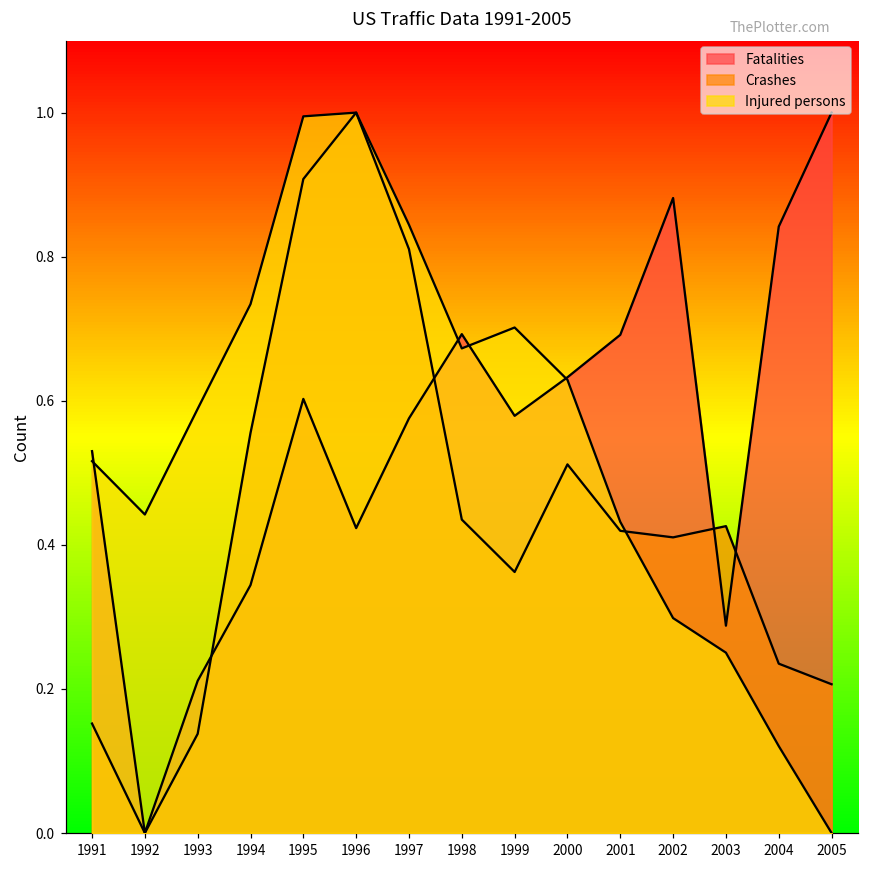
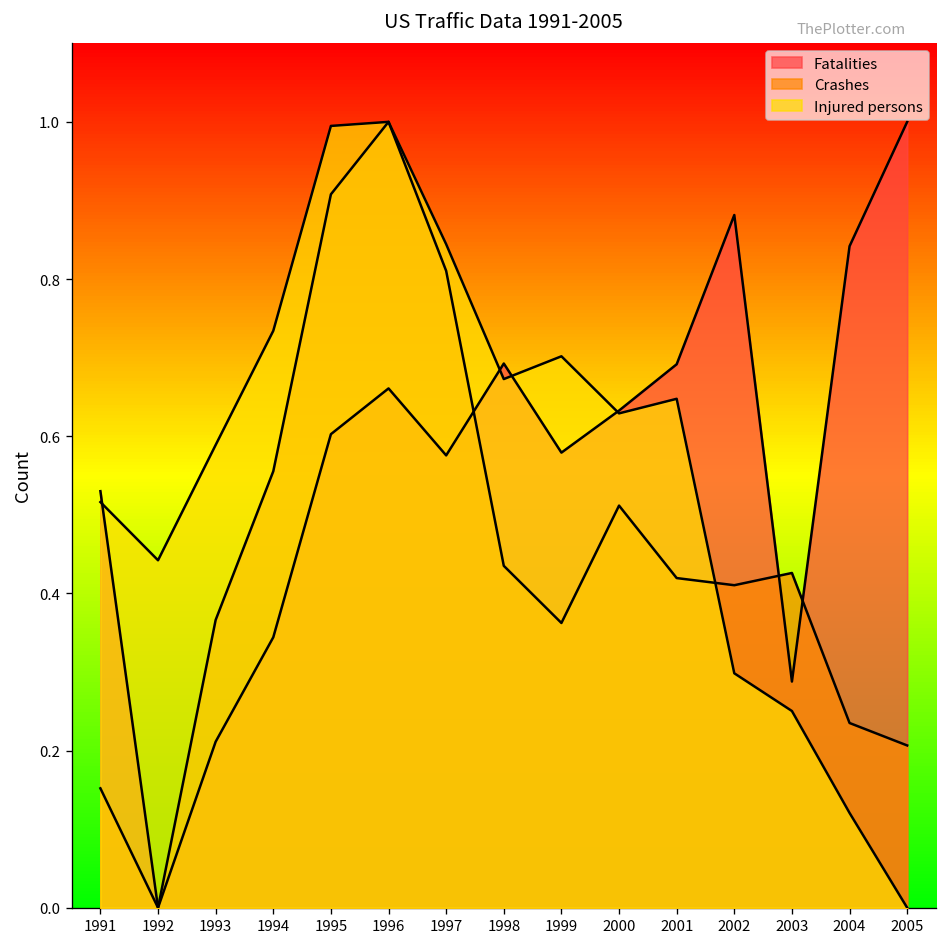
  {
    "Fatalities": {
      "1991": 0.53,
      "1993": 0.21,
      "1994": 0.34,
      "1995": 0.60,
-     "1996": 0.42,
+     "1996": 0.66,
      "1997": 0.58,
      "1998": 0.69,
      "1999": 0.58,
      "2001": 0.69,
      "2002": 0.88,
      "2003": 0.29,
      "2004": 0.84
    },
    "Crashes": {
      "1991": 0.15,
-     "1993": 0.14,
+     "1993": 0.37,
      "1994": 0.56,
      "1995": 0.91,
      "1997": 0.81,
      "1998": 0.44,
      "1999": 0.36,
      "2000": 0.51,
      "2001": 0.42,
      "2002": 0.41,
      "2003": 0.43,
      "2004": 0.24,
      "2005": 0.21
    },
    "Injured persons": {
      "1991": 0.52,
      "1992": 0.44,
      "1993": 0.59,
      "1994": 0.73,
      "1995": 0.99,
      "1997": 0.84,
      "1998": 0.67,
      "1999": 0.70,
-     "2001": 0.43,
+     "2001": 0.65,
      "2002": 0.30,
      "2003": 0.25,
      "2004": 0.12,
      "2005": 0.00
    }
  }
